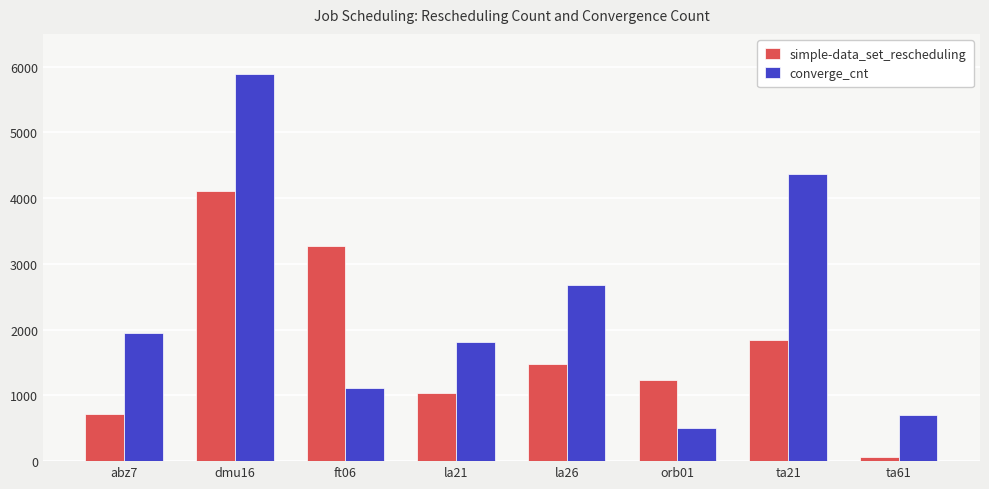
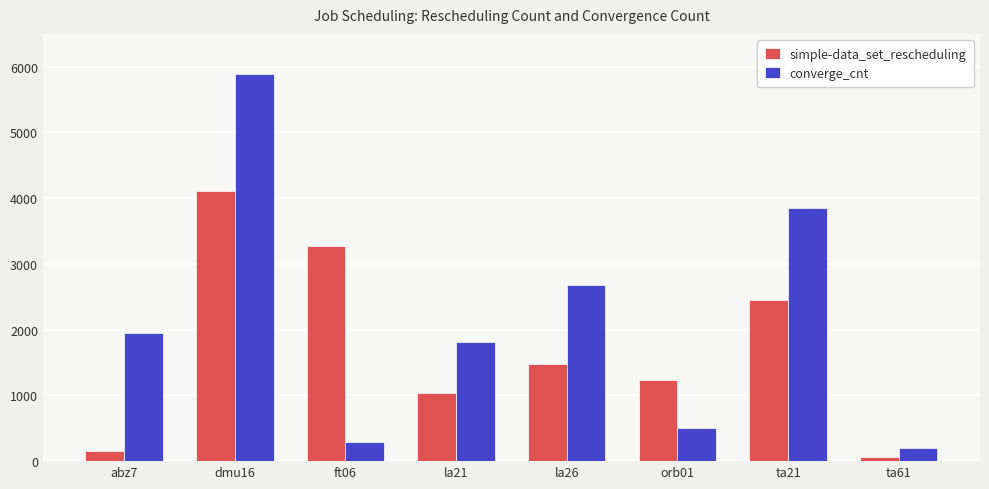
  {
    "simple-data_set_rescheduling": {
-     "abz7": 700,
+     "abz7": 100,
      "dmu16": 4100,
      "ft06": 3300,
      "la21": 1000,
      "la26": 1500,
      "orb01": 1200,
-     "ta21": 1800,
+     "ta21": 2400,
      "ta61": 100
    },
    "converge_cnt": {
      "abz7": 2000,
      "dmu16": 5900,
-     "ft06": 1100,
+     "ft06": 300,
      "la21": 1800,
      "la26": 2700,
      "orb01": 500,
-     "ta21": 4400,
-     "ta61": 700
+     "ta21": 3900,
+     "ta61": 200
    }
  }
